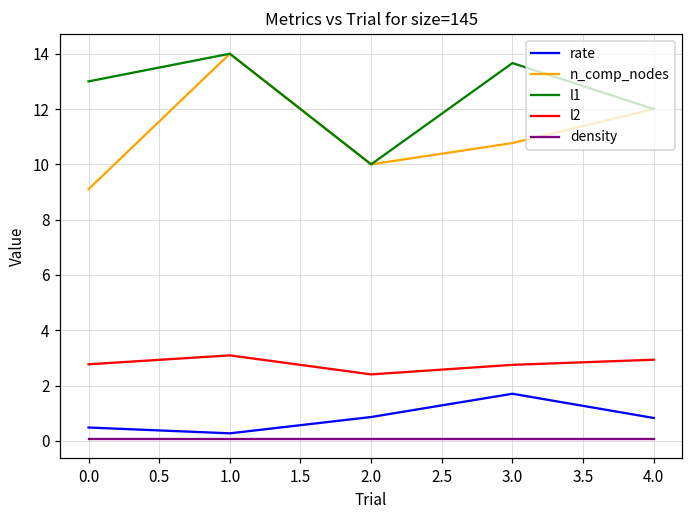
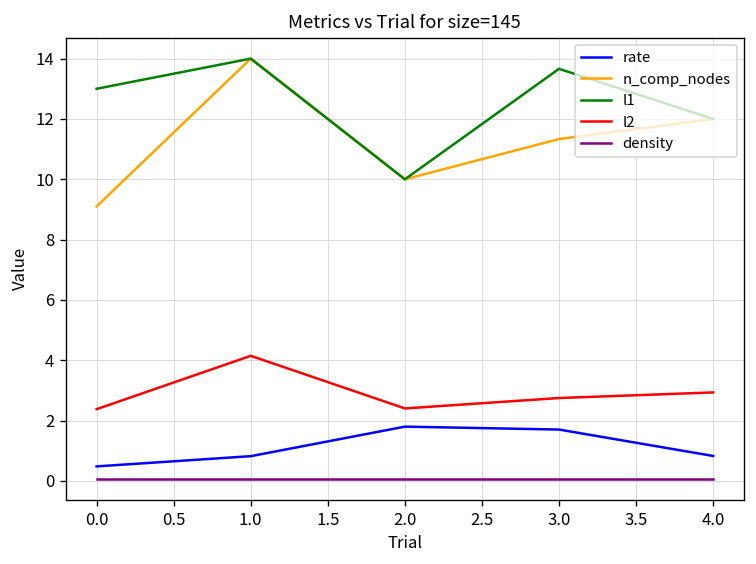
  {
    "rate": {
      "0.0": 0.5,
-     "1.0": 0.3,
-     "2.0": 0.9,
+     "1.0": 0.8,
+     "2.0": 1.8,
      "3.0": 1.7,
      "4.0": 0.8
    },
    "n_comp_nodes": {
      "0.0": 9.1,
-     "3.0": 10.8
+     "3.0": 11.3
    },
    "l1": {
      "0.0": 13.0,
      "3.0": 13.7
    },
    "l2": {
-     "0.0": 2.8,
-     "1.0": 3.1,
+     "0.0": 2.4,
+     "1.0": 4.1,
      "2.0": 2.4,
      "3.0": 2.7,
      "4.0": 2.9
    },
    "density": {
      "0.0": 0.1,
      "1.0": 0.1,
      "2.0": 0.1,
      "3.0": 0.1,
      "4.0": 0.1
    }
  }
